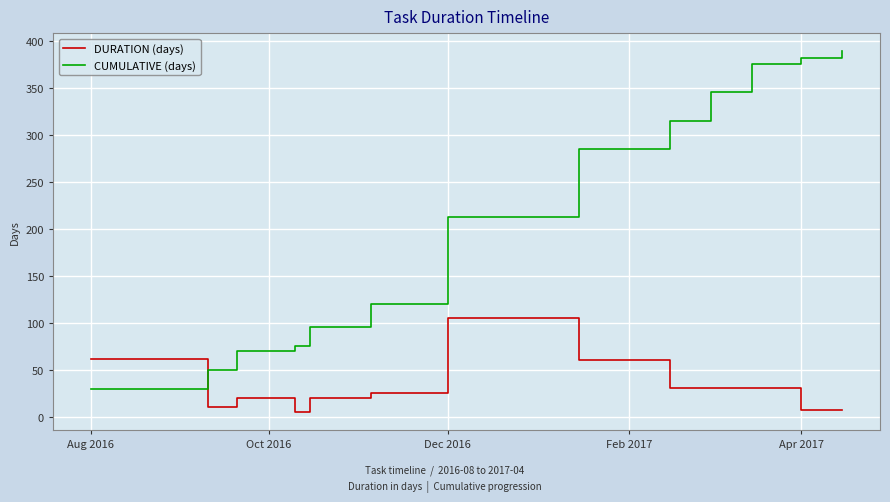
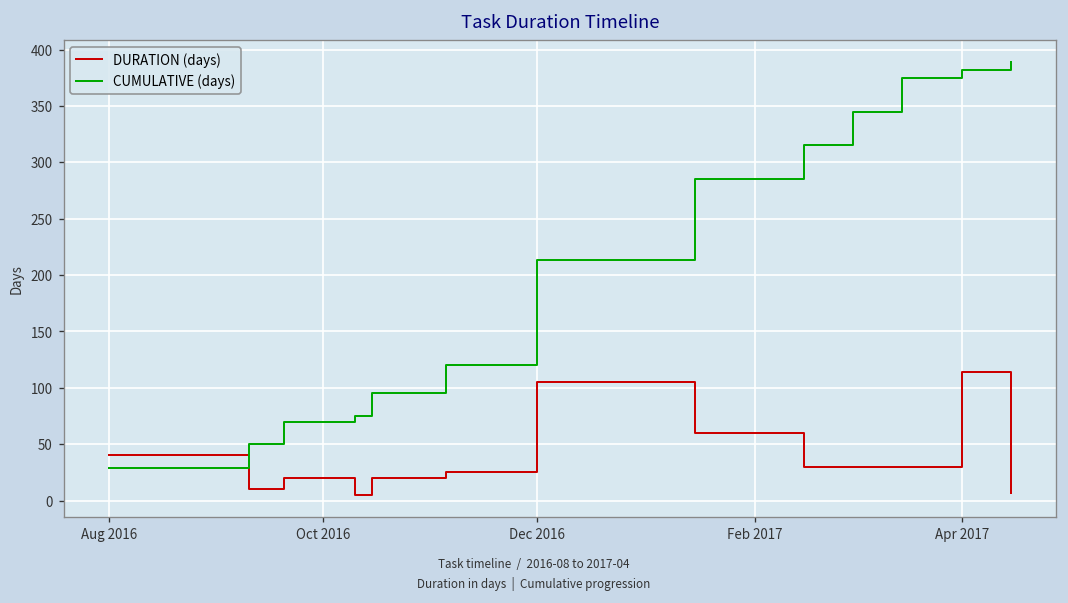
  {
    "DURATION (days)": {
-     "Aug 2016": 60,
+     "Aug 2016": 40,
      "Dec 2016": 110,
-     "Apr 2017": 10
+     "Apr 2017": 110
    },
    "CUMULATIVE (days)": {
      "Aug 2016": 30,
      "Dec 2016": 210,
      "Apr 2017": 380
    }
  }
